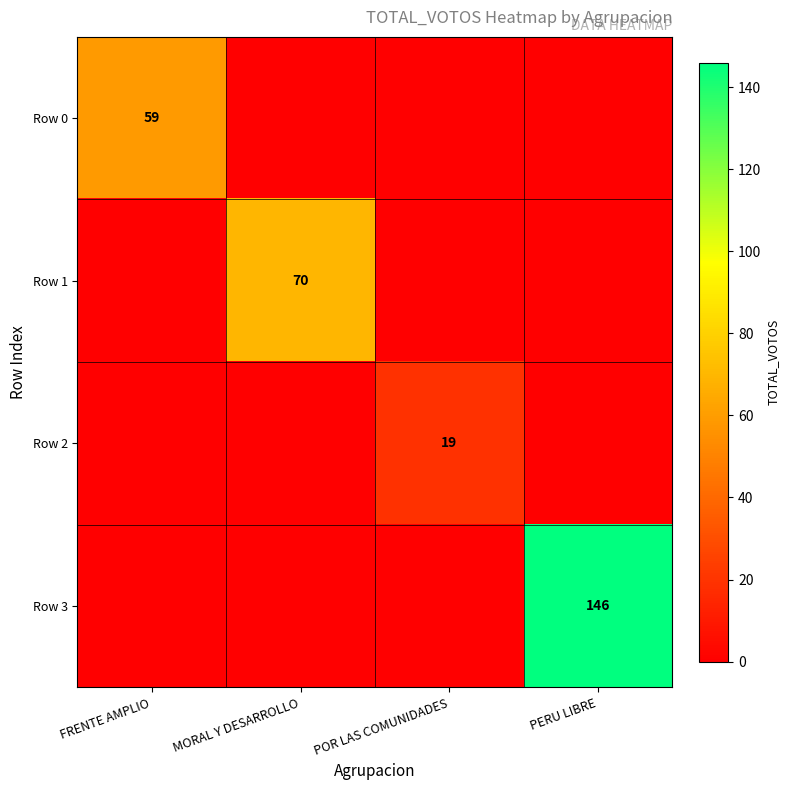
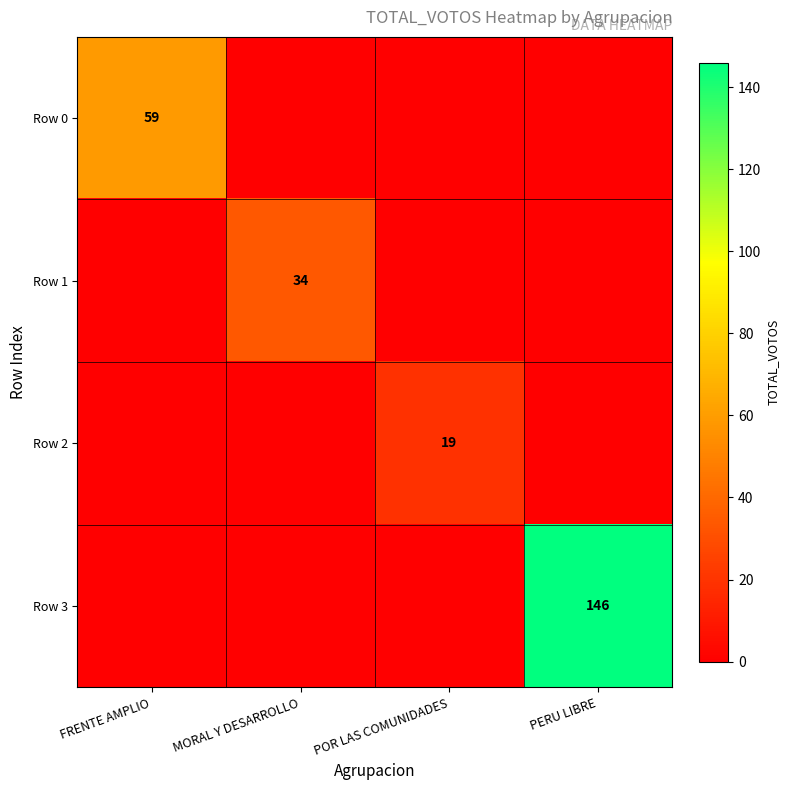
  {
    "Row 0": {
      "FRENTE AMPLIO": 59
    },
    "Row 1": {
-     "MORAL Y DESARROLLO": 70
+     "MORAL Y DESARROLLO": 34
    },
    "Row 2": {
      "POR LAS COMUNIDADES": 19
    },
    "Row 3": {
      "PERU LIBRE": 146
    }
  }
